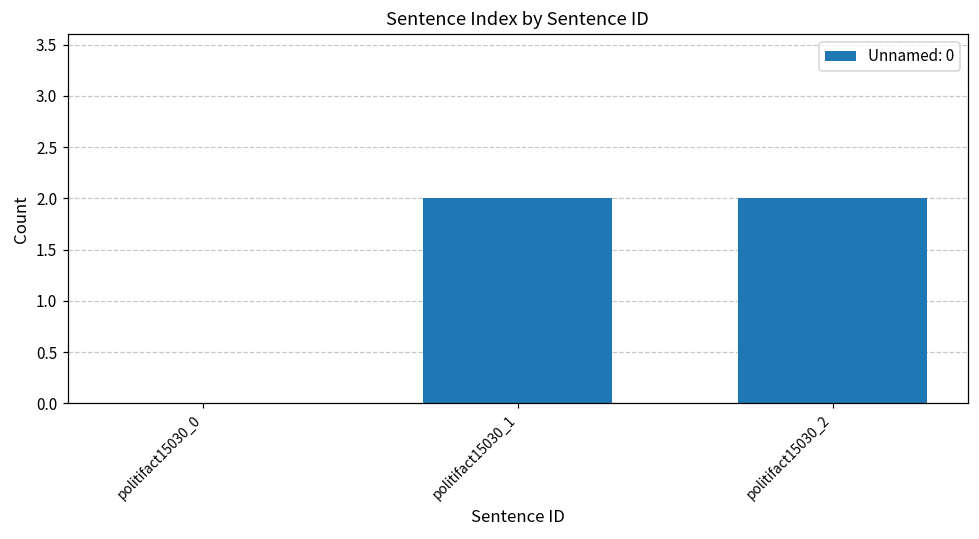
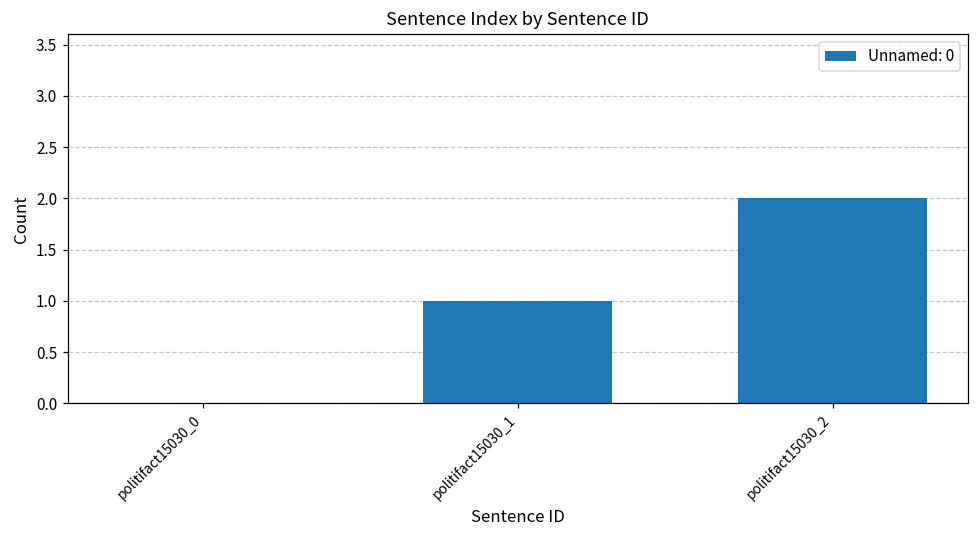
  {
    "politifact15030_0": 0,
-   "politifact15030_1": 2,
+   "politifact15030_1": 1,
    "politifact15030_2": 2
  }
